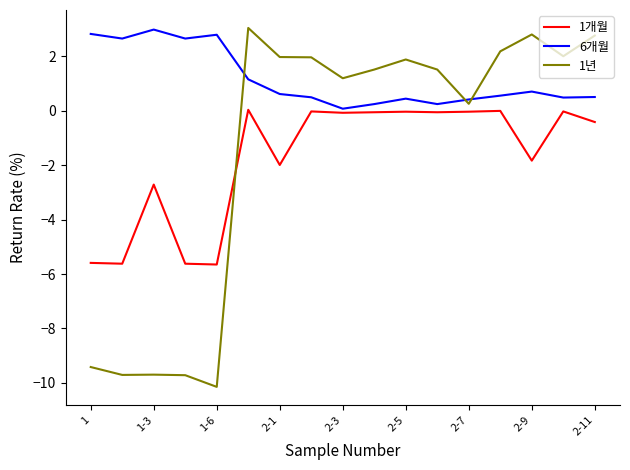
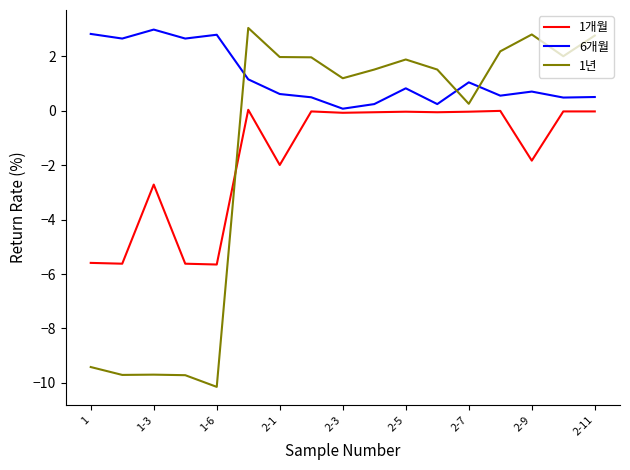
  {
    "1개월": {
      "1": -5.6,
      "1-3": -2.7,
      "1-6": -5.7,
      "2-1": -2.0,
      "2-3": -0.1,
      "2-5": 0.0,
      "2-7": 0.0,
      "2-9": -1.8,
-     "2-11": -0.4
+     "2-11": 0.0
    },
    "6개월": {
      "1": 2.8,
      "1-3": 3.0,
      "1-6": 2.8,
      "2-1": 0.6,
      "2-3": 0.1,
-     "2-5": 0.5,
-     "2-7": 0.4,
+     "2-5": 0.8,
+     "2-7": 1.1,
      "2-9": 0.7,
      "2-11": 0.5
    },
    "1년": {
      "1": -9.4,
      "1-3": -9.7,
      "1-6": -10.2,
      "2-1": 2.0,
      "2-3": 1.2,
      "2-5": 1.9,
      "2-7": 0.3,
      "2-9": 2.8
    }
  }
